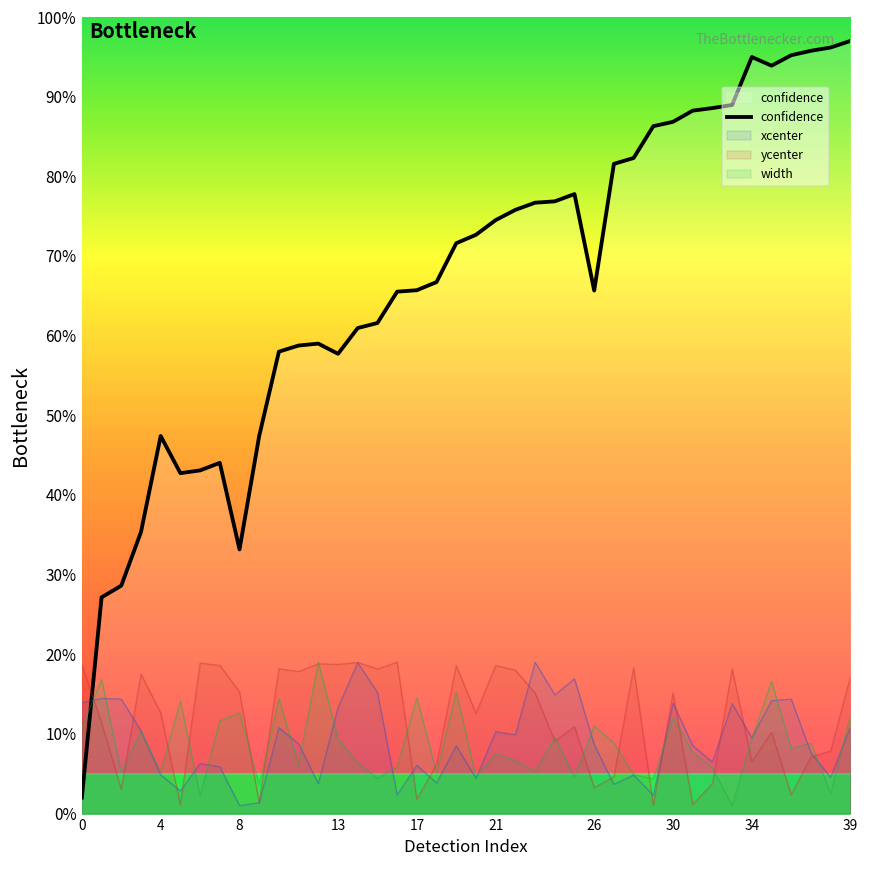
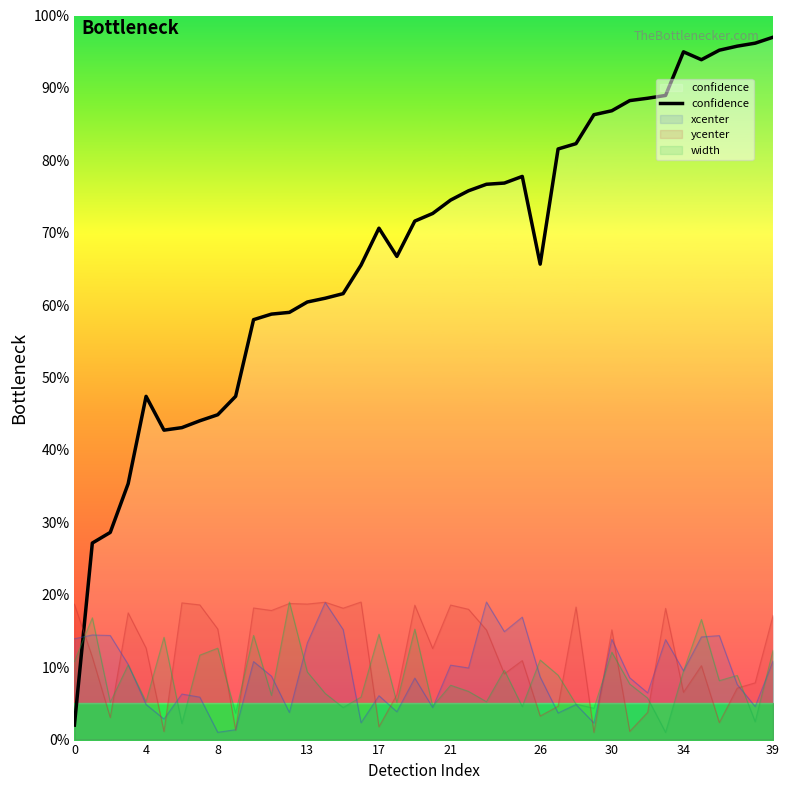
  {
    "confidence": {
-     "8": "33%",
-     "13": "58%",
-     "17": "66%"
+     "8": "45%",
+     "13": "60%",
+     "17": "71%"
    }
  }
